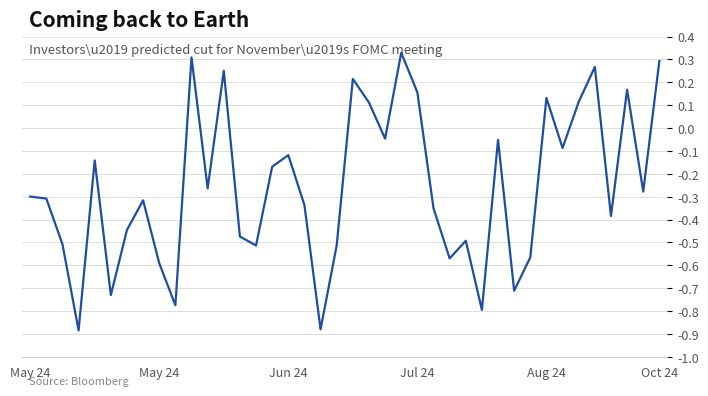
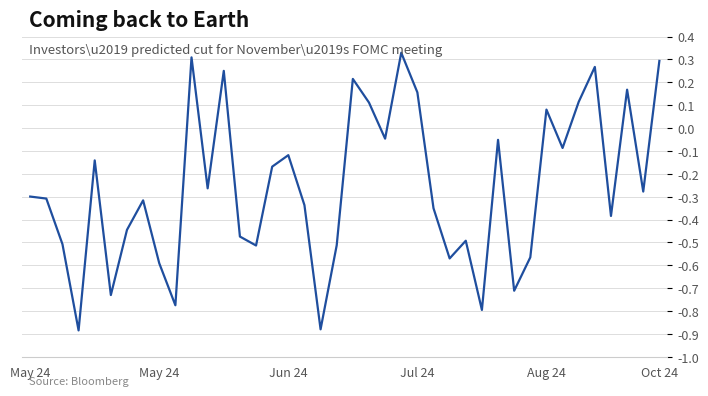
  {
    "Jun 24": -0.12,
    "Jul 24": 0.16,
-   "Aug 24": 0.13,
+   "Aug 24": 0.08,
    "Oct 24": 0.29
  }
